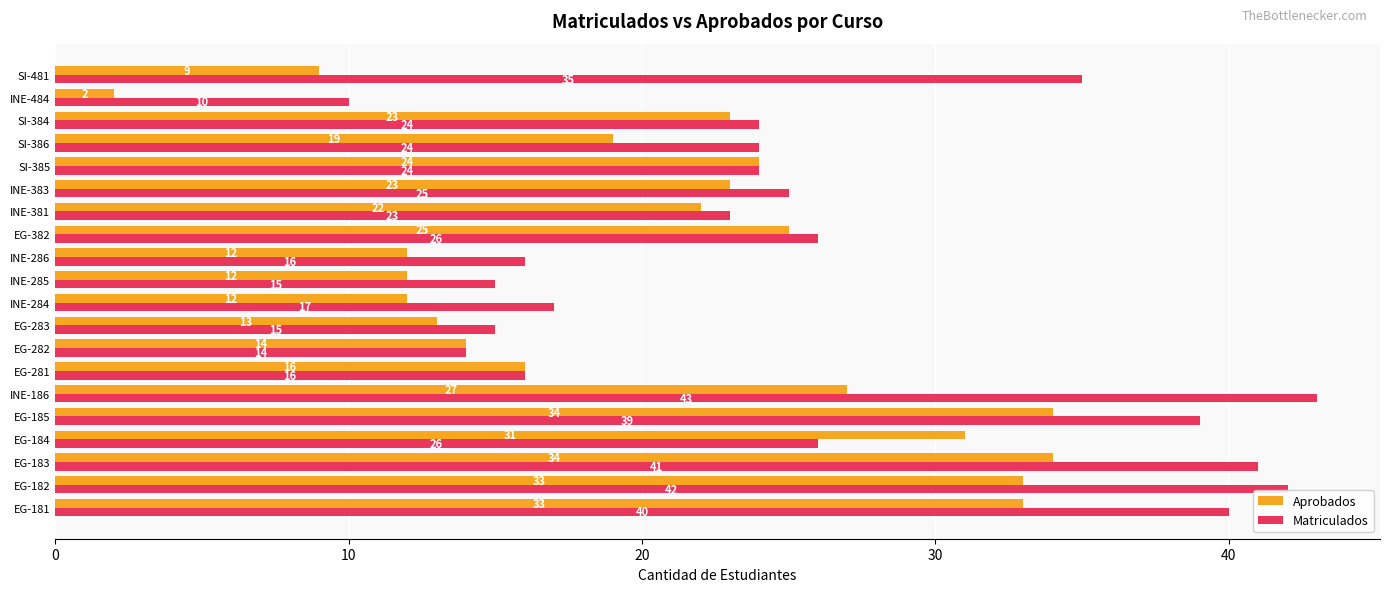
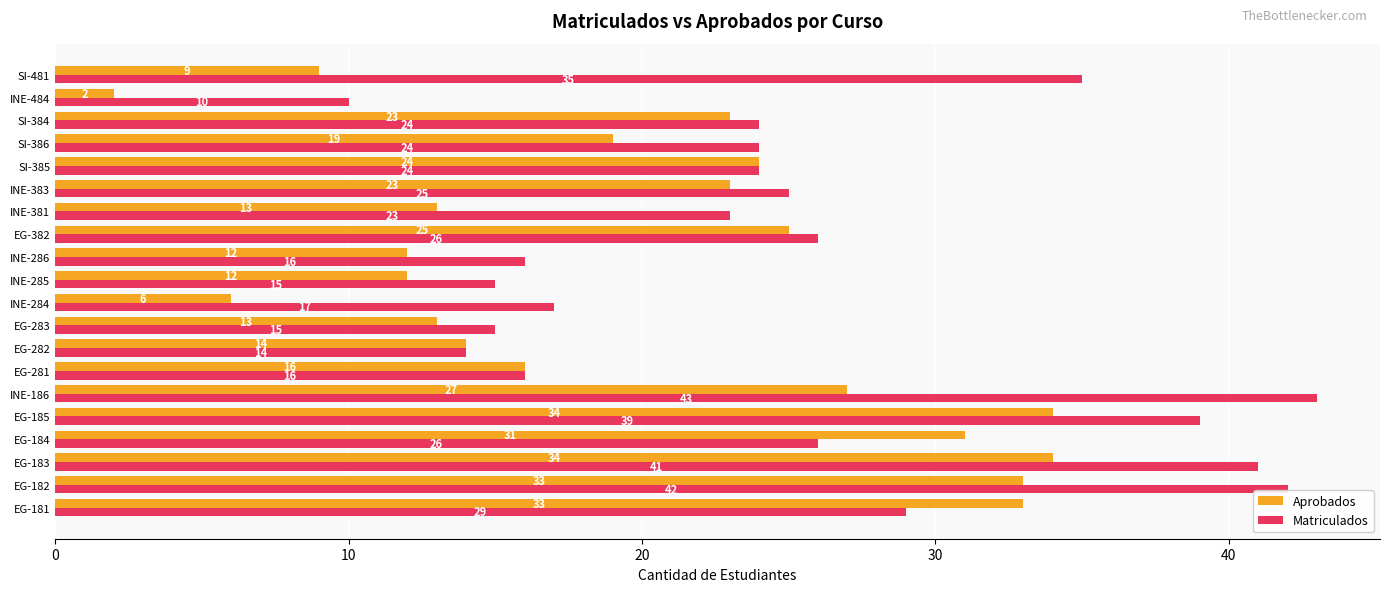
  {
    "Aprobados": {
      "SI-481": 9,
      "INE-484": 2,
      "SI-384": 23,
      "SI-386": 19,
      "INE-383": 23,
-     "INE-381": 22,
+     "INE-381": 13,
      "EG-382": 25,
      "INE-286": 12,
      "INE-285": 12,
-     "INE-284": 12,
+     "INE-284": 6,
      "EG-283": 13,
      "INE-186": 27,
      "EG-185": 34,
      "EG-184": 31,
      "EG-183": 34,
      "EG-182": 33,
      "EG-181": 33
    },
    "Matriculados": {
      "SI-384": 24,
      "SI-386": 24,
      "INE-383": 25,
      "INE-381": 23,
      "EG-382": 26,
      "INE-286": 16,
      "INE-285": 15,
      "INE-284": 17,
      "EG-283": 15,
      "INE-186": 43,
      "EG-185": 39,
      "EG-184": 26,
      "EG-183": 41,
      "EG-182": 42,
-     "EG-181": 40
+     "EG-181": 29
    }
  }
